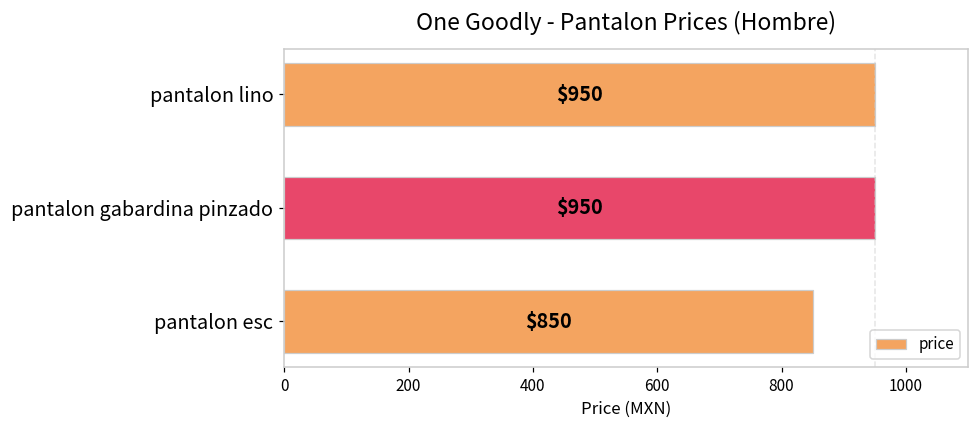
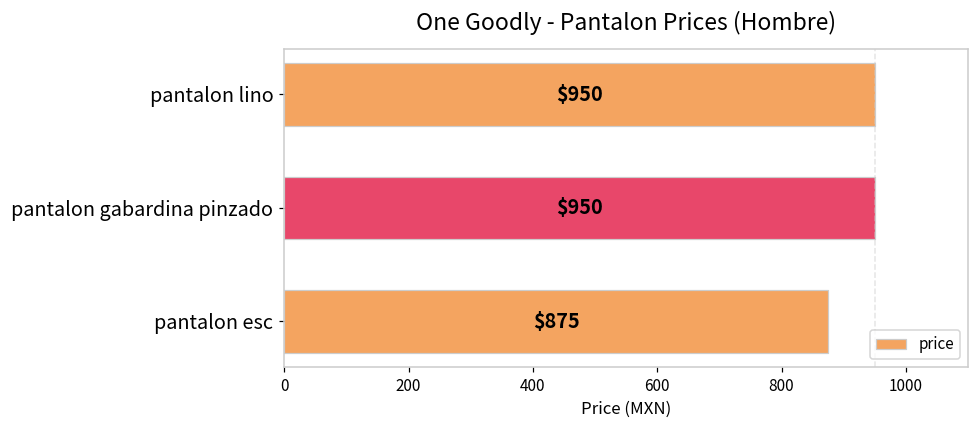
  {
    "pantalon lino": "$950",
    "pantalon gabardina pinzado": "$950",
-   "pantalon esc": "$850"
+   "pantalon esc": "$875"
  }
